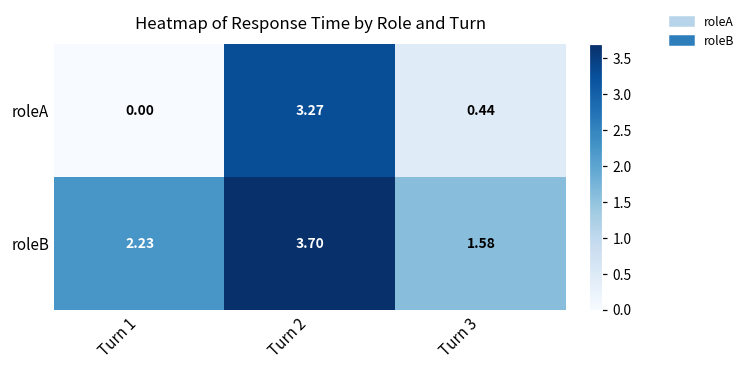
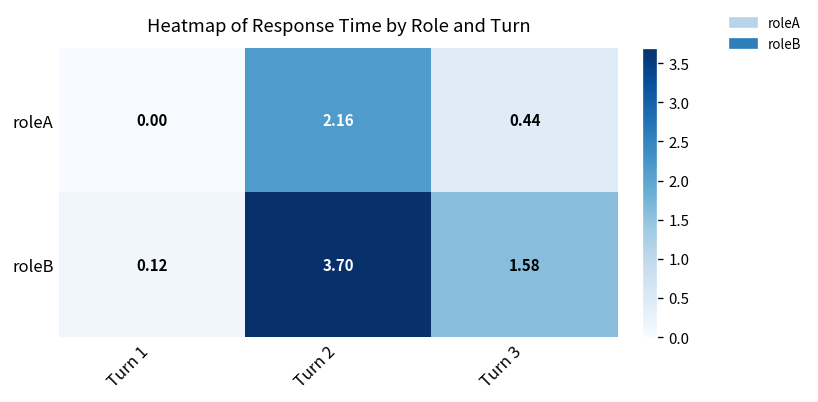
  {
    "roleA": {
      "Turn 1": 0.00,
-     "Turn 2": 3.27,
+     "Turn 2": 2.16,
      "Turn 3": 0.44
    },
    "roleB": {
-     "Turn 1": 2.23,
+     "Turn 1": 0.12,
      "Turn 2": 3.70,
      "Turn 3": 1.58
    }
  }
